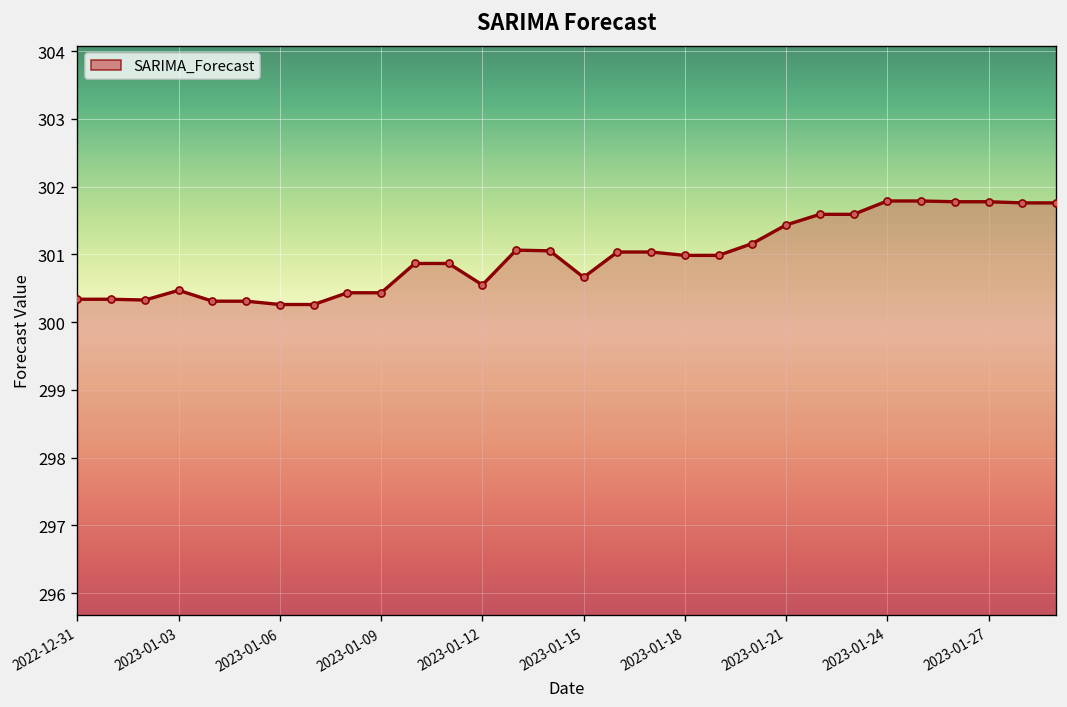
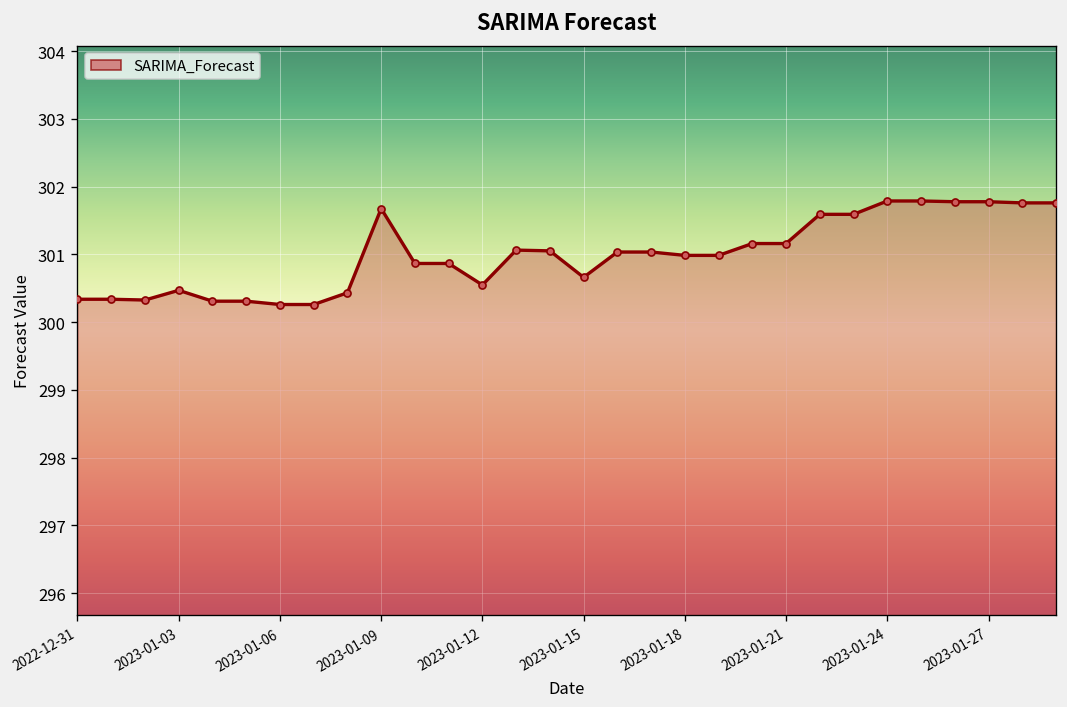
  {
    "2022-12-31": 300.3,
    "2023-01-03": 300.5,
    "2023-01-06": 300.3,
-   "2023-01-09": 300.4,
+   "2023-01-09": 301.7,
    "2023-01-12": 300.5,
    "2023-01-15": 300.7,
    "2023-01-18": 301.0,
-   "2023-01-21": 301.4,
+   "2023-01-21": 301.2,
    "2023-01-24": 301.8,
    "2023-01-27": 301.8
  }
